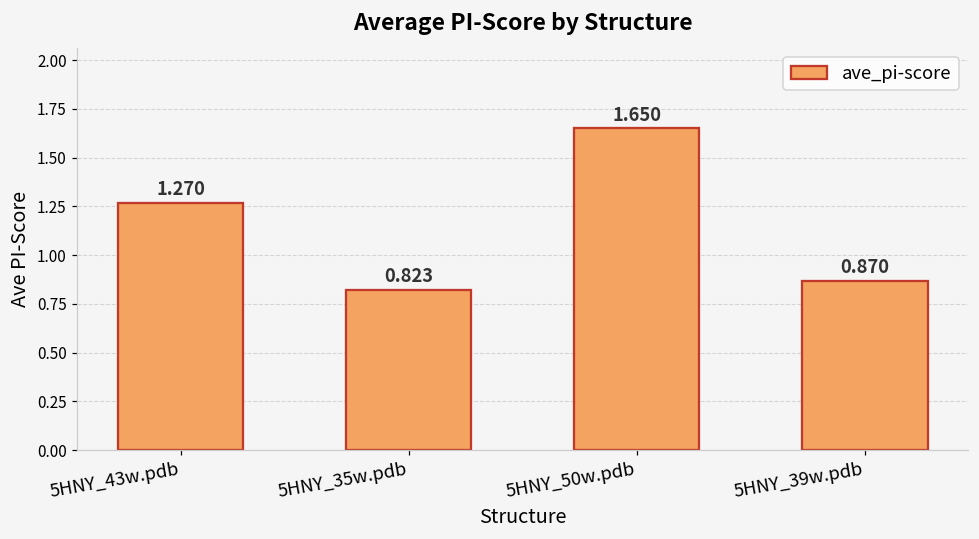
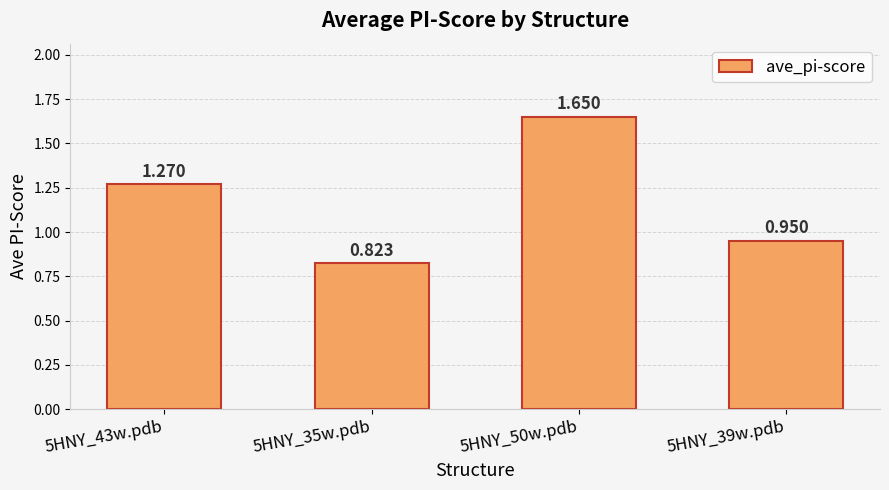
  {
    "5HNY_43w.pdb": 1.270,
    "5HNY_35w.pdb": 0.823,
    "5HNY_50w.pdb": 1.650,
-   "5HNY_39w.pdb": 0.870
+   "5HNY_39w.pdb": 0.950
  }
